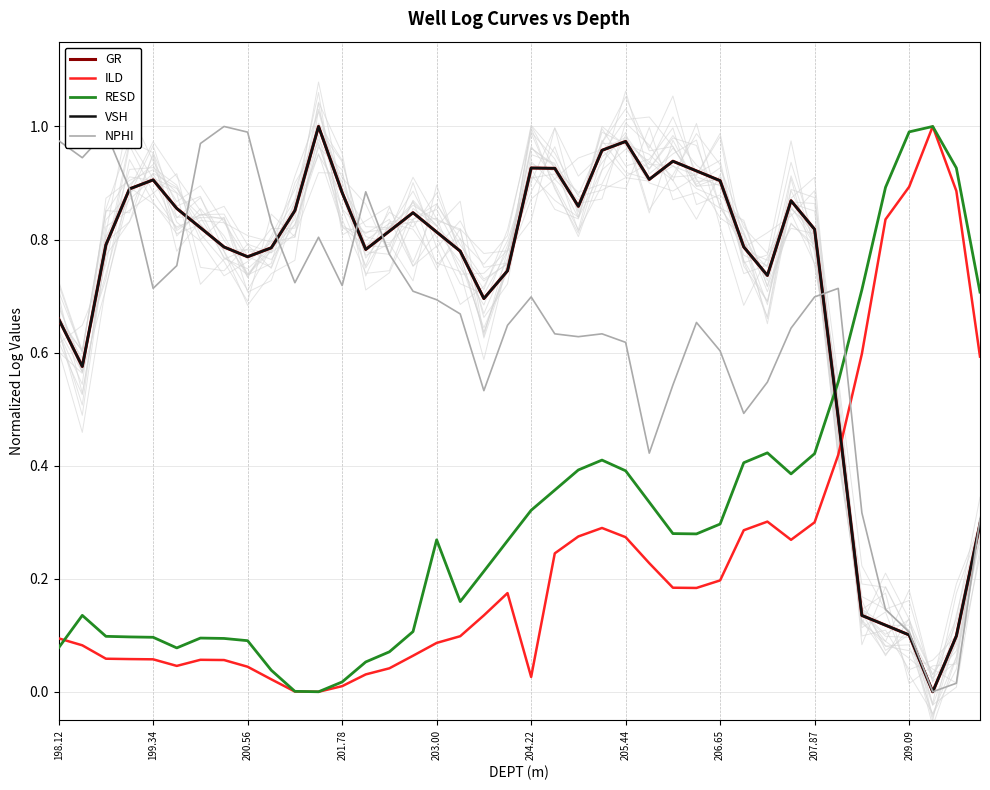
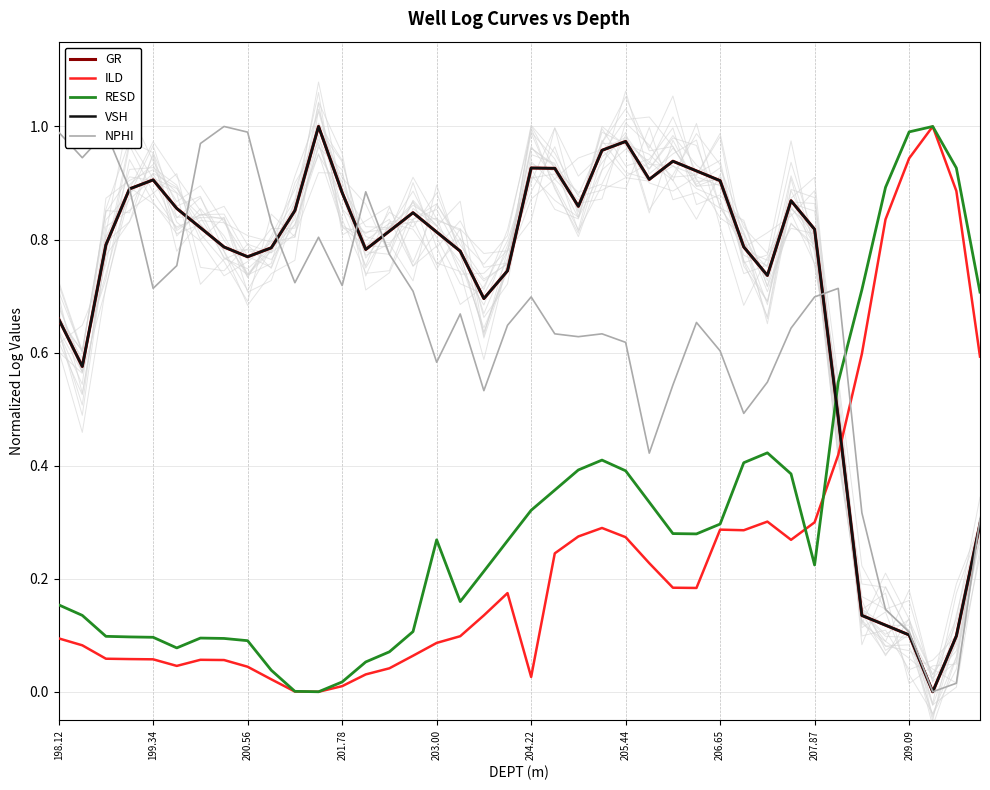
  {
    "ILD": {
      "198.12": 0.09,
      "199.34": 0.06,
      "200.56": 0.04,
      "201.78": 0.01,
      "203.00": 0.09,
      "204.22": 0.03,
      "205.44": 0.27,
-     "206.65": 0.20,
+     "206.65": 0.29,
      "207.87": 0.30,
-     "209.09": 0.89
+     "209.09": 0.94
    },
    "RESD": {
-     "198.12": 0.08,
+     "198.12": 0.15,
      "199.34": 0.10,
      "200.56": 0.09,
      "201.78": 0.02,
      "203.00": 0.27,
      "204.22": 0.32,
      "205.44": 0.39,
      "206.65": 0.30,
-     "207.87": 0.42,
+     "207.87": 0.22,
      "209.09": 0.99
    },
    "NPHI": {
-     "198.12": 0.97,
+     "198.12": 0.99,
      "199.34": 0.71,
      "200.56": 0.99,
      "201.78": 0.72,
-     "203.00": 0.69,
+     "203.00": 0.58,
      "204.22": 0.70,
      "205.44": 0.62,
      "206.65": 0.60,
      "207.87": 0.70
    }
  }
